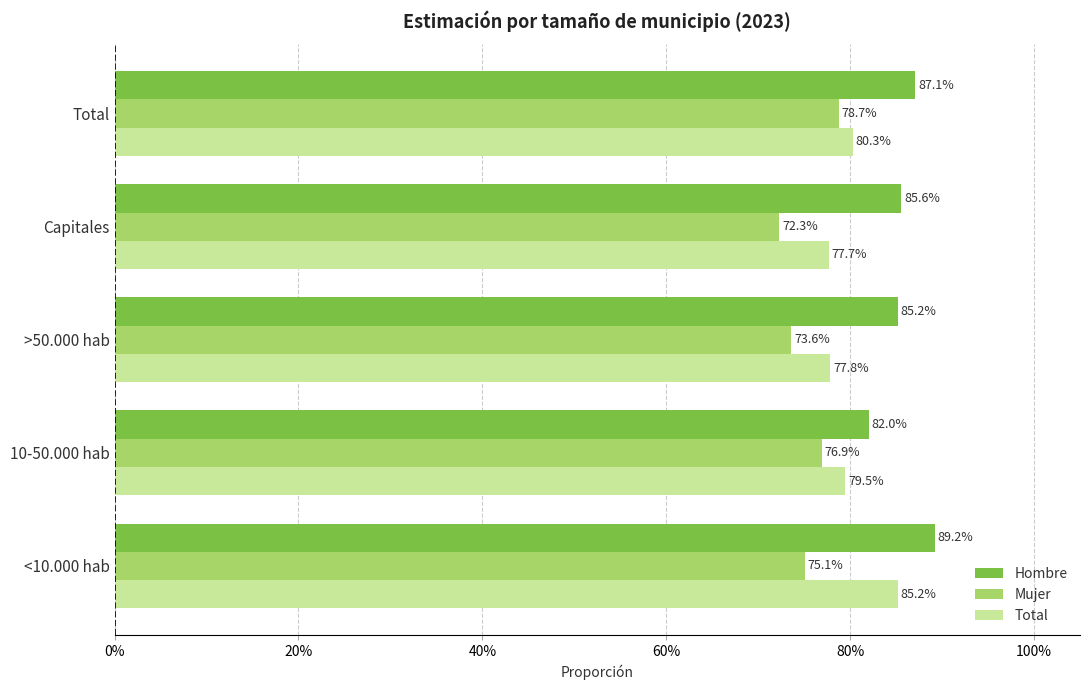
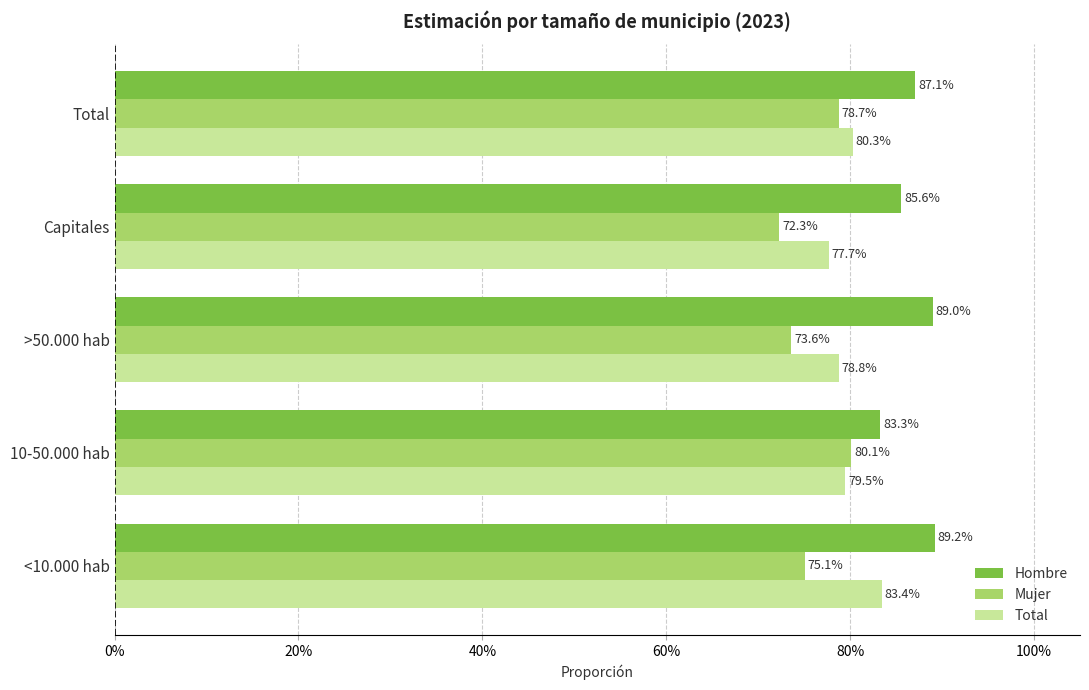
  {
    "Hombre": {
      "Total": "87.1%",
      "Capitales": "85.6%",
-     ">50.000 hab": "85.2%",
-     "10-50.000 hab": "82.0%",
+     ">50.000 hab": "89.0%",
+     "10-50.000 hab": "83.3%",
      "<10.000 hab": "89.2%"
    },
    "Mujer": {
      "Total": "78.7%",
      "Capitales": "72.3%",
      ">50.000 hab": "73.6%",
-     "10-50.000 hab": "76.9%",
+     "10-50.000 hab": "80.1%",
      "<10.000 hab": "75.1%"
    },
    "Total": {
      "Total": "80.3%",
      "Capitales": "77.7%",
-     ">50.000 hab": "77.8%",
+     ">50.000 hab": "78.8%",
      "10-50.000 hab": "79.5%",
-     "<10.000 hab": "85.2%"
+     "<10.000 hab": "83.4%"
    }
  }
